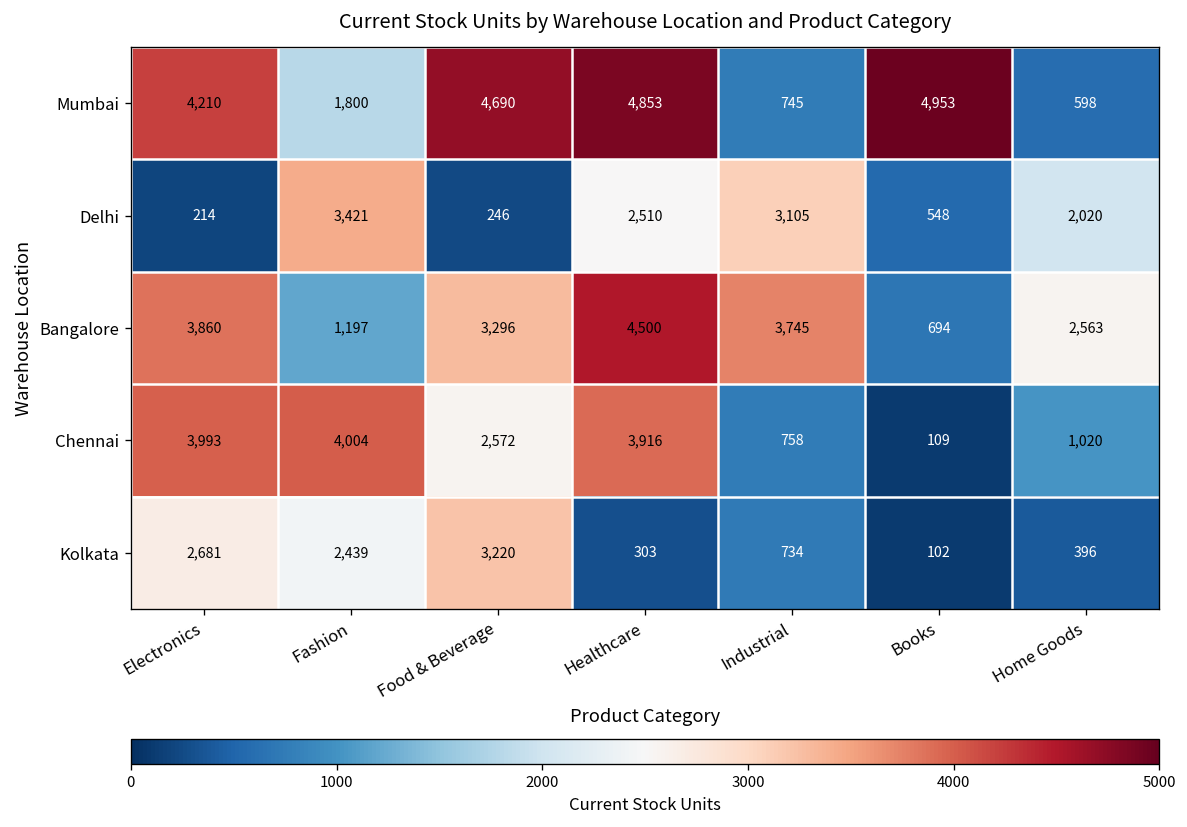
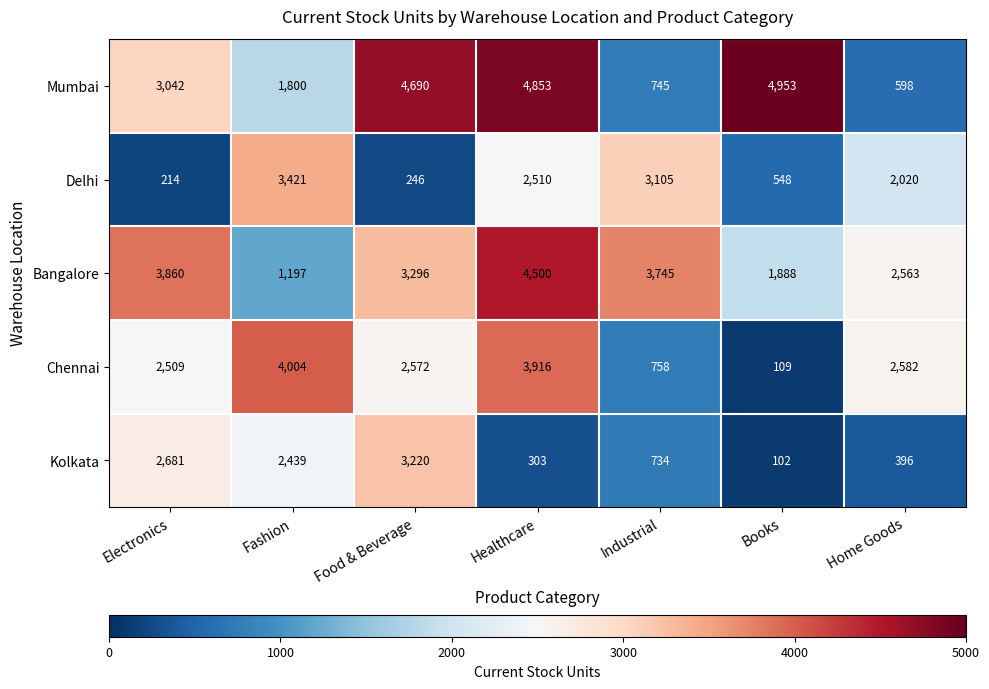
  {
    "Mumbai": {
-     "Electronics": "4,210",
+     "Electronics": "3,042",
      "Fashion": "1,800",
      "Food & Beverage": "4,690",
      "Healthcare": "4,853",
      "Industrial": "745",
      "Books": "4,953",
      "Home Goods": "598"
    },
    "Delhi": {
      "Electronics": "214",
      "Fashion": "3,421",
      "Food & Beverage": "246",
      "Healthcare": "2,510",
      "Industrial": "3,105",
      "Books": "548",
      "Home Goods": "2,020"
    },
    "Bangalore": {
      "Electronics": "3,860",
      "Fashion": "1,197",
      "Food & Beverage": "3,296",
      "Healthcare": "4,500",
      "Industrial": "3,745",
-     "Books": "694",
+     "Books": "1,888",
      "Home Goods": "2,563"
    },
    "Chennai": {
-     "Electronics": "3,993",
+     "Electronics": "2,509",
      "Fashion": "4,004",
      "Food & Beverage": "2,572",
      "Healthcare": "3,916",
      "Industrial": "758",
      "Books": "109",
-     "Home Goods": "1,020"
+     "Home Goods": "2,582"
    },
    "Kolkata": {
      "Electronics": "2,681",
      "Fashion": "2,439",
      "Food & Beverage": "3,220",
      "Healthcare": "303",
      "Industrial": "734",
      "Books": "102",
      "Home Goods": "396"
    }
  }
